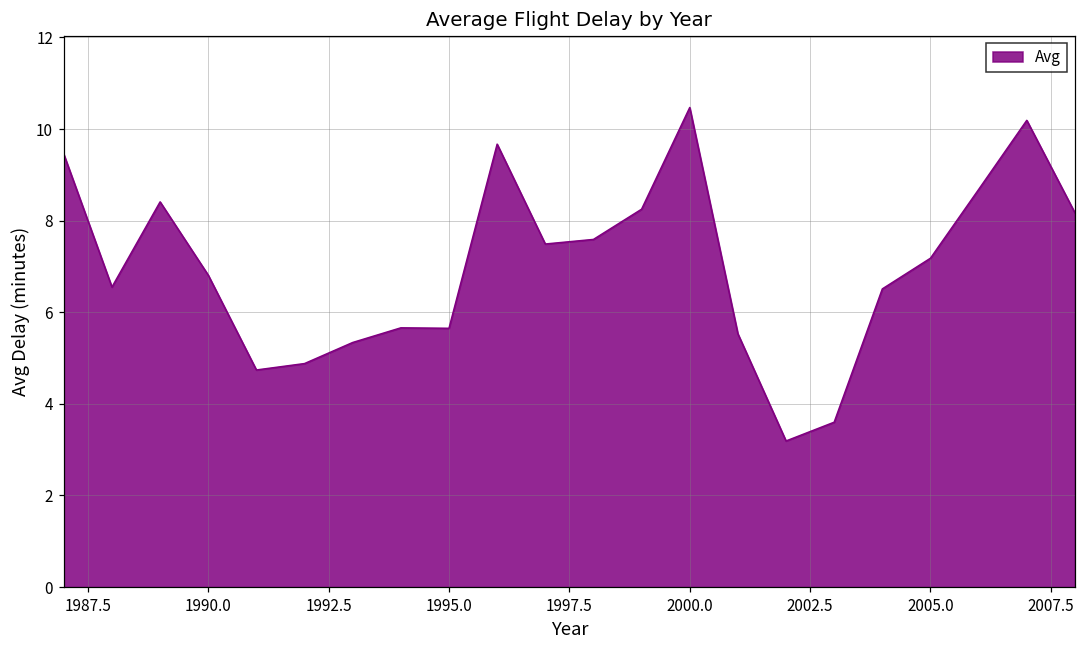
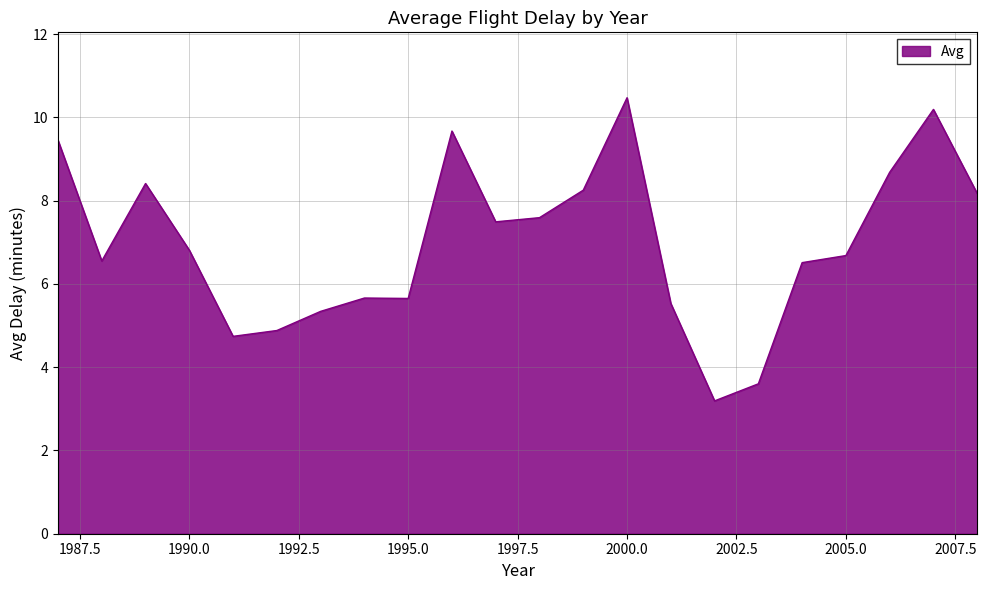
  {
    "1990.0": 6.8,
    "1995.0": 5.7,
    "2000.0": 10.5,
-   "2005.0": 7.2
+   "2005.0": 6.7
  }
